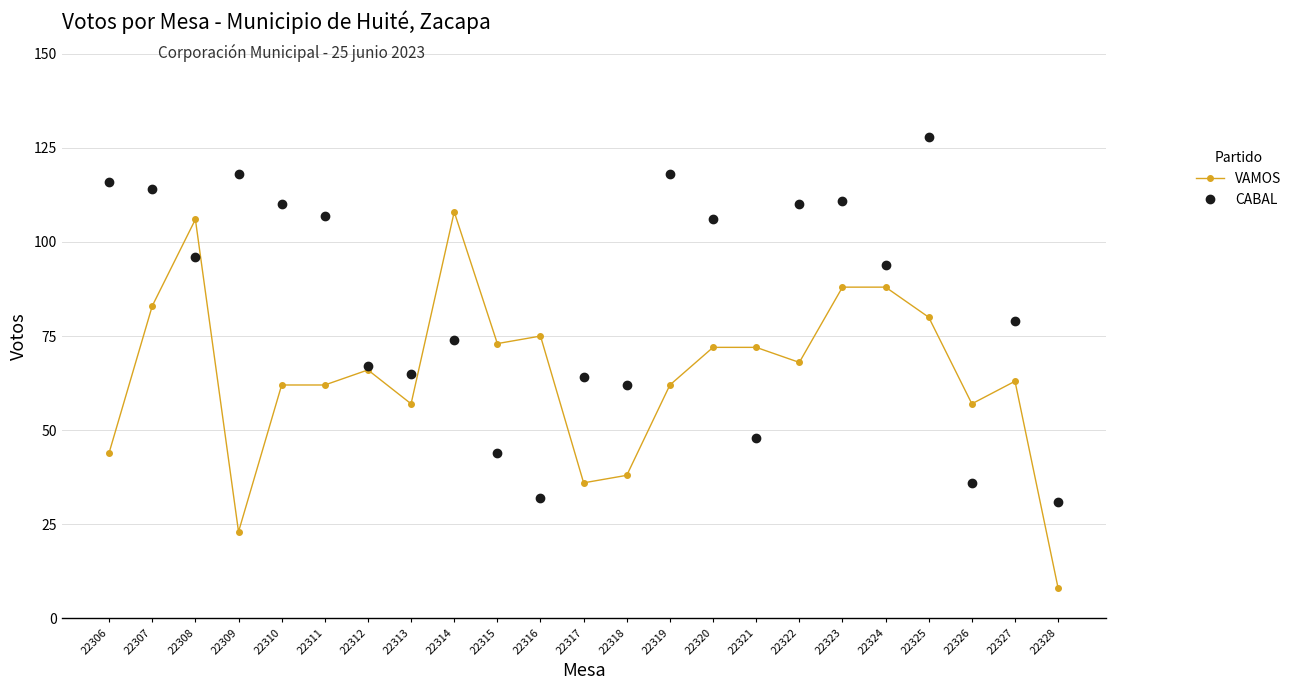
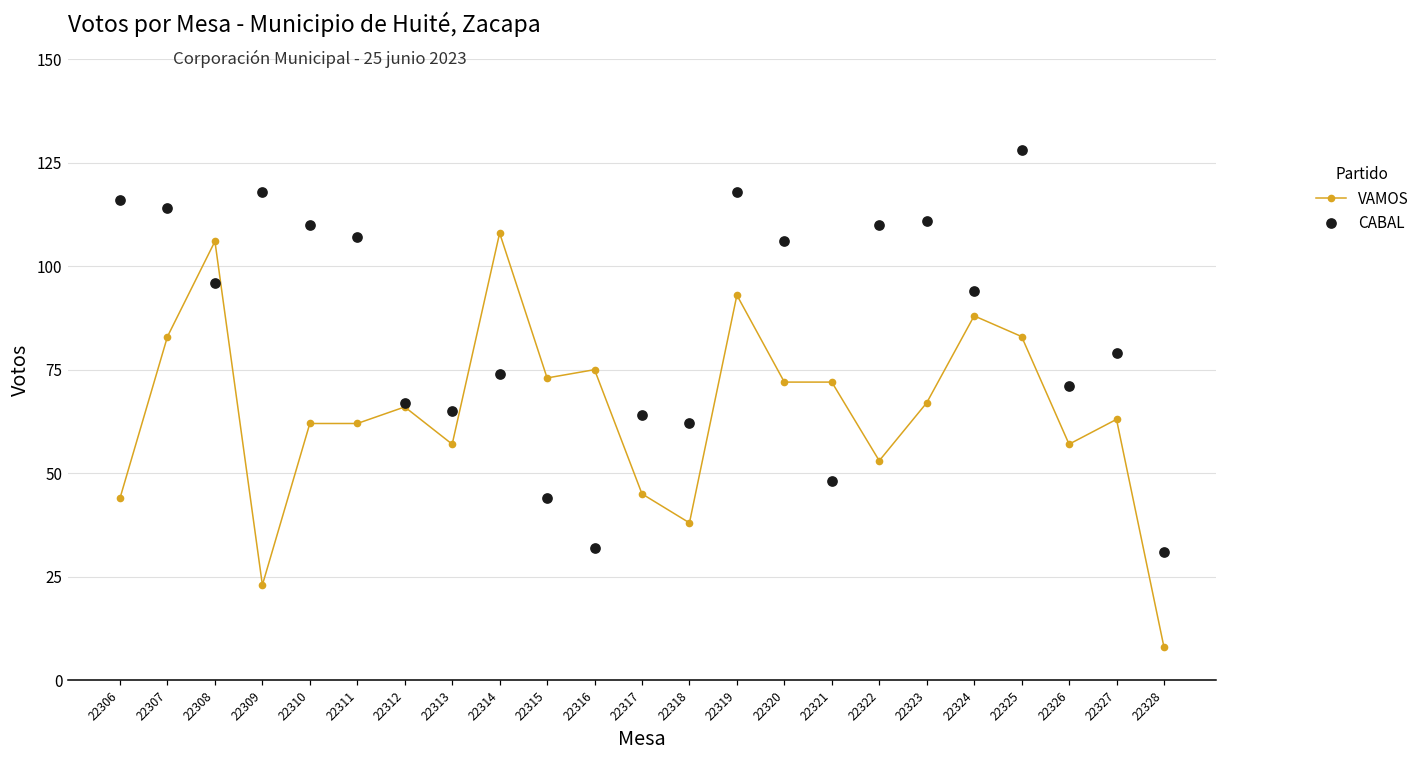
  {
    "VAMOS": {
      "22306": 44,
      "22307": 83,
      "22308": 106,
      "22309": 23,
      "22310": 62,
      "22311": 62,
      "22312": 66,
      "22313": 57,
      "22314": 108,
      "22315": 73,
      "22316": 75,
-     "22317": 36,
+     "22317": 45,
      "22318": 38,
-     "22319": 62,
+     "22319": 93,
      "22320": 72,
      "22321": 72,
-     "22322": 68,
-     "22323": 88,
+     "22322": 53,
+     "22323": 67,
      "22324": 88,
-     "22325": 80,
+     "22325": 83,
      "22326": 57,
      "22327": 63,
      "22328": 8
    },
    "CABAL": {
      "22306": 116,
      "22307": 114,
      "22308": 96,
      "22309": 118,
      "22310": 110,
      "22311": 107,
      "22312": 67,
      "22313": 65,
      "22314": 74,
      "22315": 44,
      "22316": 32,
      "22317": 64,
      "22318": 62,
      "22319": 118,
      "22320": 106,
      "22321": 48,
      "22322": 110,
      "22323": 111,
      "22324": 94,
      "22325": 128,
-     "22326": 36,
+     "22326": 71,
      "22327": 79,
      "22328": 31
    }
  }
